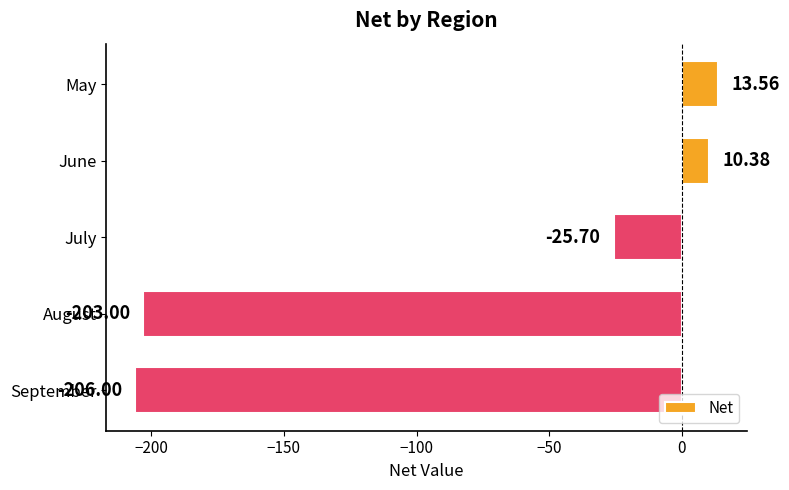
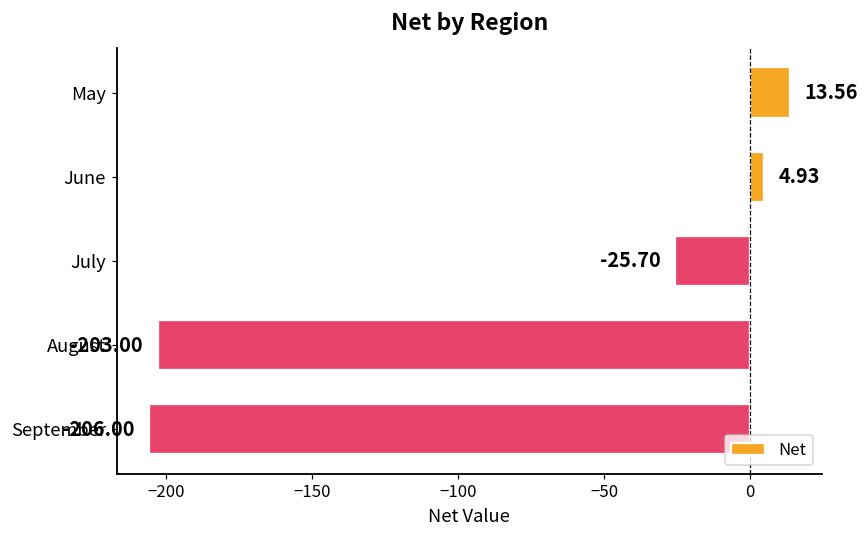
  {
    "May": 13.56,
-   "June": 10.38,
+   "June": 4.93,
    "July": -25.70,
    "August": -203.00,
    "September": -206.00
  }
